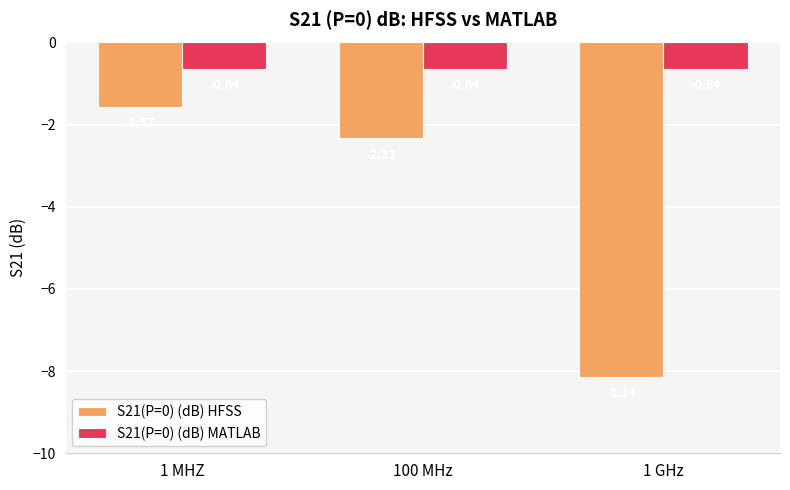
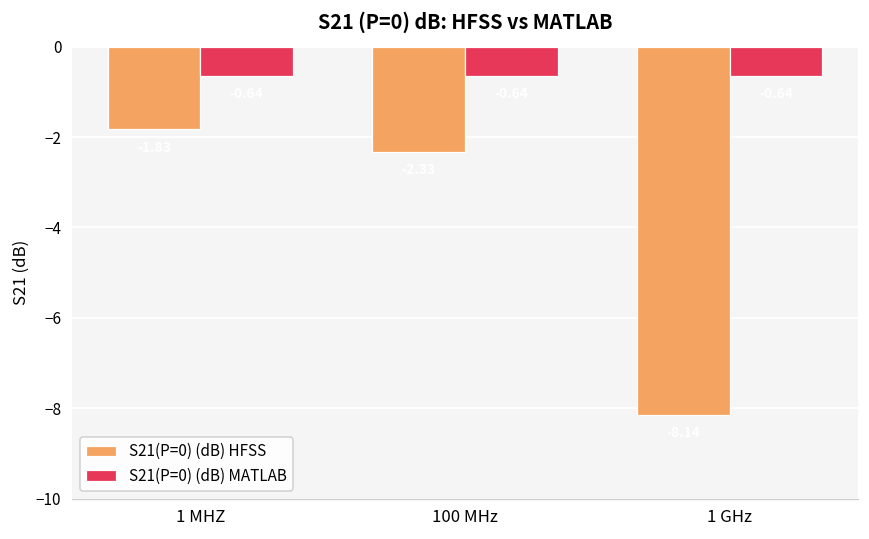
  {
    "S21(P=0) (dB) HFSS": {
-     "1 MHZ": -1.6,
+     "1 MHZ": -1.8,
      "100 MHz": -2.3,
      "1 GHz": -8.1
    },
    "S21(P=0) (dB) MATLAB": {
      "1 MHZ": -0.6,
      "100 MHz": -0.6,
      "1 GHz": -0.6
    }
  }
